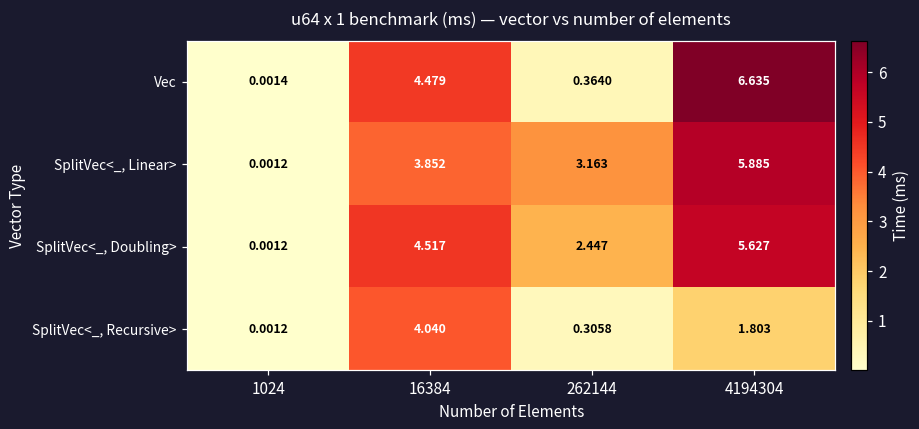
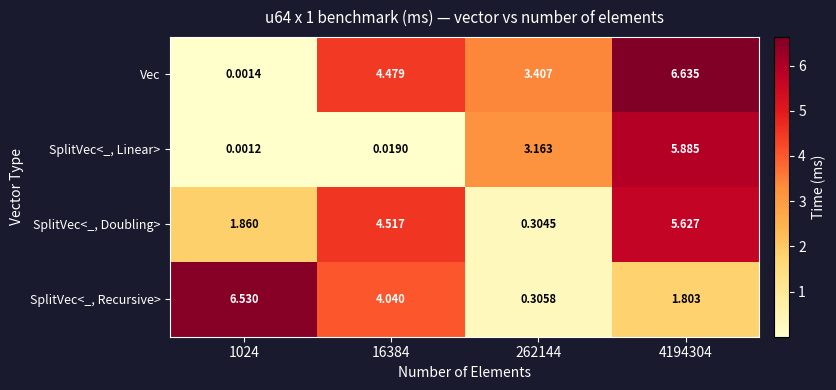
  {
    "Vec": {
      "1024": 0.0014,
      "16384": 4.479,
-     "262144": 0.3640,
+     "262144": 3.407,
      "4194304": 6.635
    },
    "SplitVec<_, Linear>": {
      "1024": 0.0012,
-     "16384": 3.852,
+     "16384": 0.0190,
      "262144": 3.163,
      "4194304": 5.885
    },
    "SplitVec<_, Doubling>": {
-     "1024": 0.0012,
+     "1024": 1.860,
      "16384": 4.517,
-     "262144": 2.447,
+     "262144": 0.3045,
      "4194304": 5.627
    },
    "SplitVec<_, Recursive>": {
-     "1024": 0.0012,
+     "1024": 6.530,
      "16384": 4.040,
      "262144": 0.3058,
      "4194304": 1.803
    }
  }
